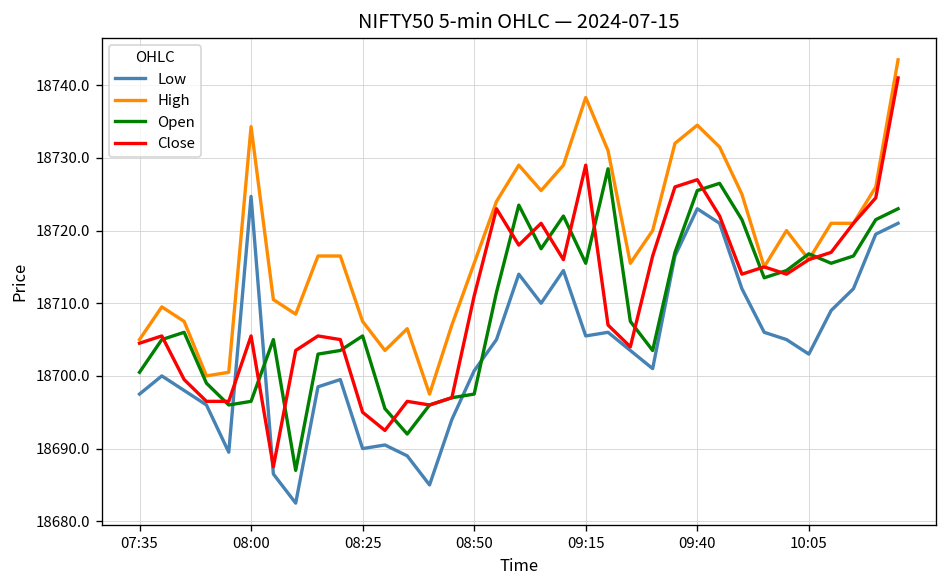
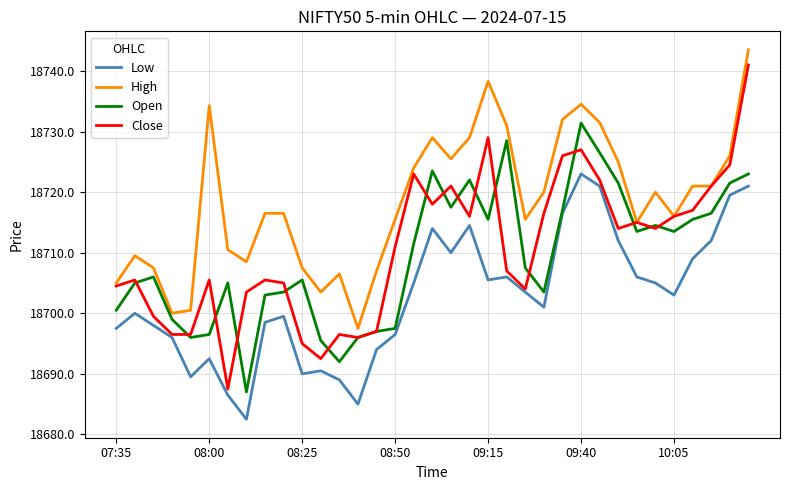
  {
    "Low": {
      "07:35": 18698,
-     "08:00": 18725,
+     "08:00": 18693,
      "08:25": 18690,
-     "08:50": 18701,
+     "08:50": 18697,
      "09:15": 18706,
      "09:40": 18723,
      "10:05": 18703
    },
    "High": {
      "07:35": 18705,
      "08:00": 18734,
      "08:25": 18708,
      "08:50": 18716,
      "09:15": 18738,
      "09:40": 18735
    },
    "Open": {
      "07:35": 18701,
      "08:00": 18697,
      "08:25": 18706,
      "08:50": 18698,
      "09:15": 18716,
-     "09:40": 18726,
-     "10:05": 18717
+     "09:40": 18731,
+     "10:05": 18714
    },
    "Close": {
      "07:35": 18705,
      "08:00": 18706,
      "08:25": 18695,
      "08:50": 18711,
      "09:15": 18729,
      "09:40": 18727
    }
  }
